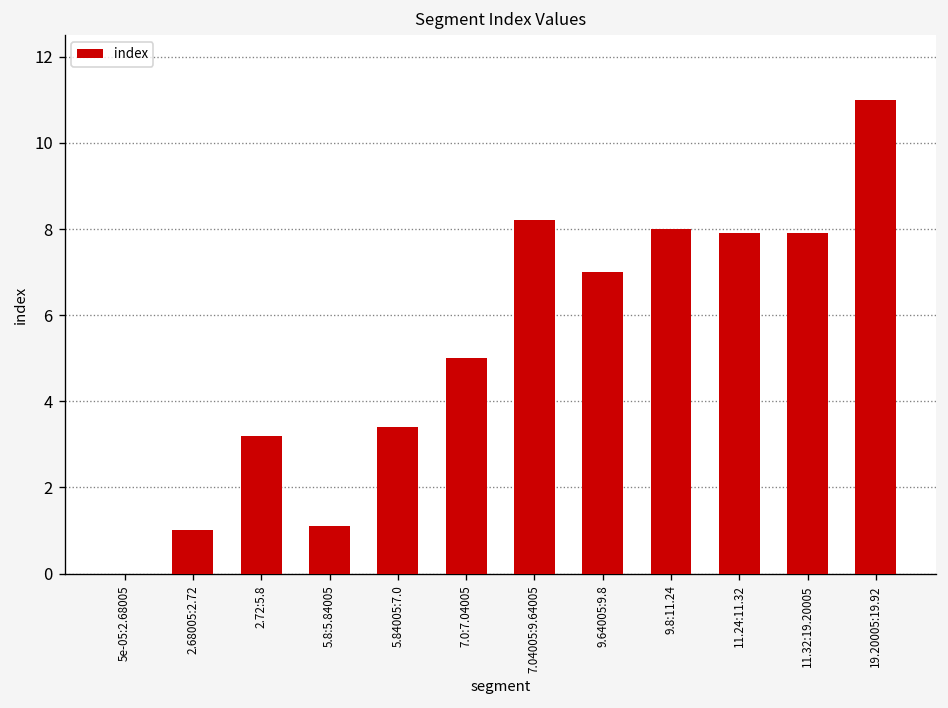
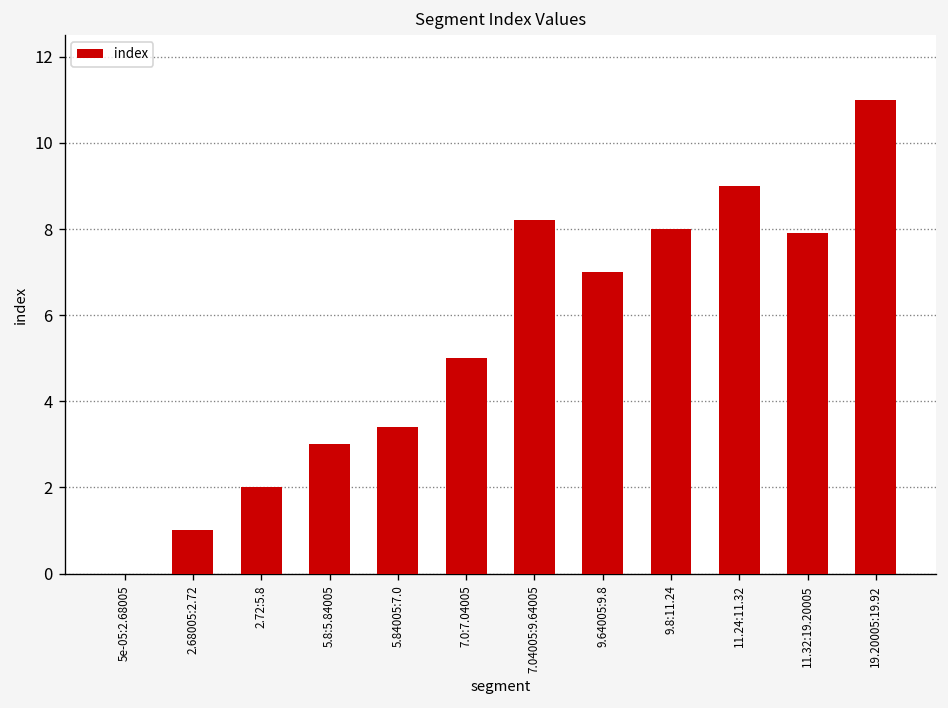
  {
    "5e-05:2.68005": 0.0,
    "2.68005:2.72": 1.0,
-   "2.72:5.8": 3.2,
-   "5.8:5.84005": 1.1,
+   "2.72:5.8": 2.0,
+   "5.8:5.84005": 3.0,
    "5.84005:7.0": 3.4,
    "7.0:7.04005": 5.0,
    "7.04005:9.64005": 8.2,
    "9.64005:9.8": 7.0,
    "9.8:11.24": 8.0,
-   "11.24:11.32": 7.9,
+   "11.24:11.32": 9.0,
    "11.32:19.20005": 7.9,
    "19.20005:19.92": 11.0
  }
